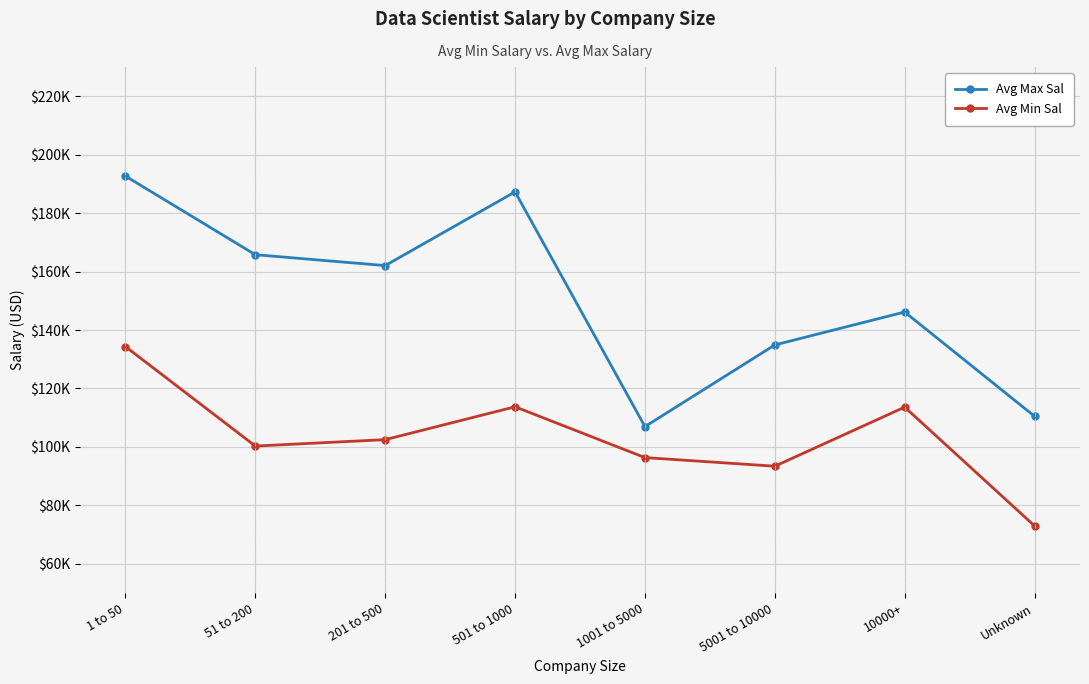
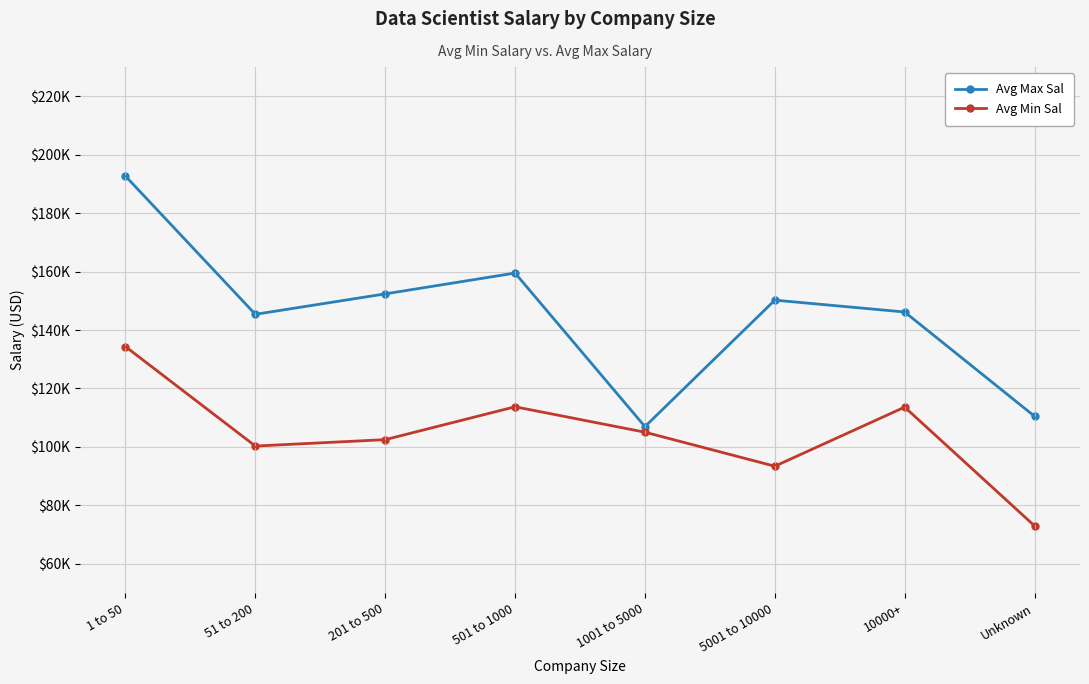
  {
    "Avg Max Sal": {
      "1 to 50": "$193000",
-     "51 to 200": "$166000",
-     "201 to 500": "$162000",
-     "501 to 1000": "$187000",
+     "51 to 200": "$145000",
+     "201 to 500": "$152000",
+     "501 to 1000": "$160000",
      "1001 to 5000": "$107000",
-     "5001 to 10000": "$135000",
+     "5001 to 10000": "$150000",
      "10000+": "$146000",
      "Unknown": "$111000"
    },
    "Avg Min Sal": {
      "1 to 50": "$134000",
      "51 to 200": "$100000",
      "201 to 500": "$103000",
      "501 to 1000": "$114000",
-     "1001 to 5000": "$96000",
+     "1001 to 5000": "$105000",
      "5001 to 10000": "$93000",
      "10000+": "$114000",
      "Unknown": "$73000"
    }
  }
